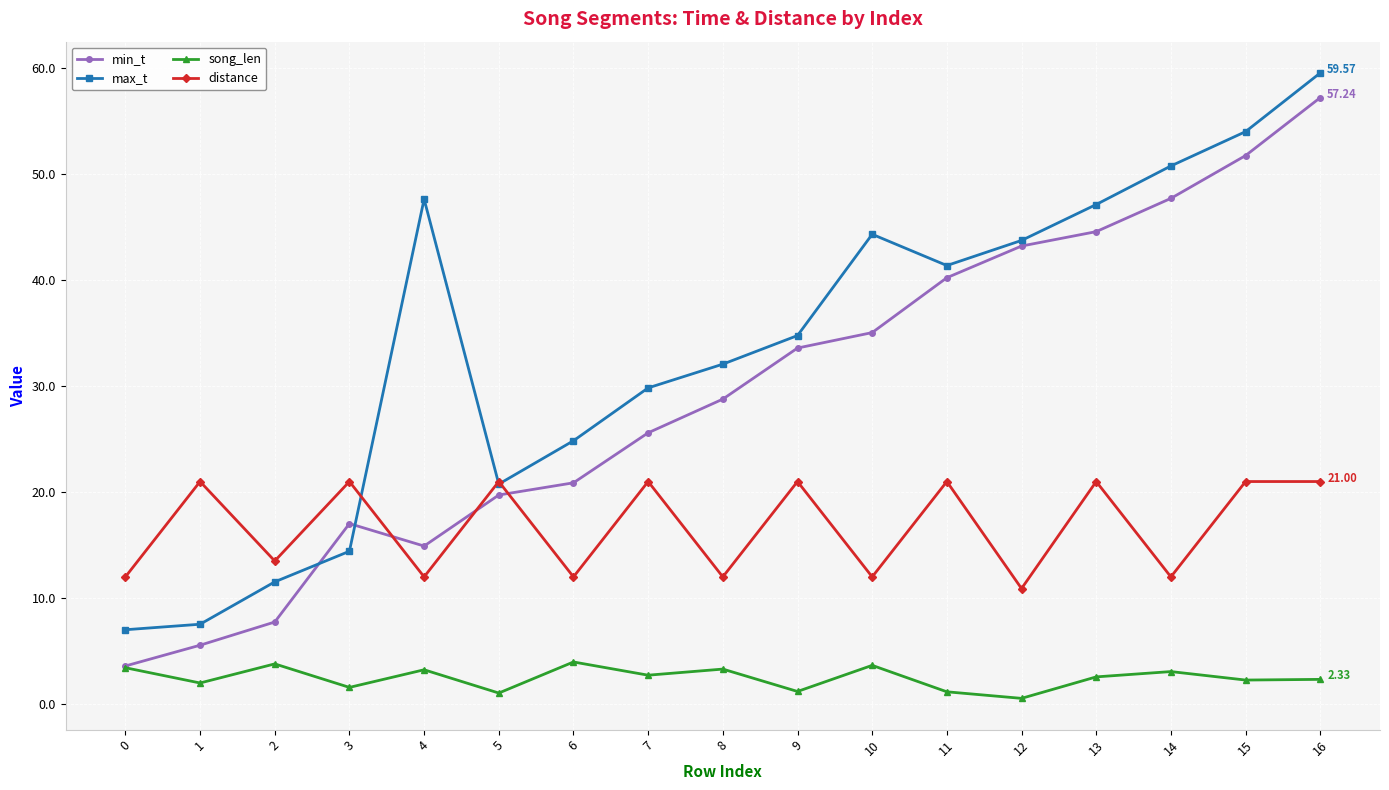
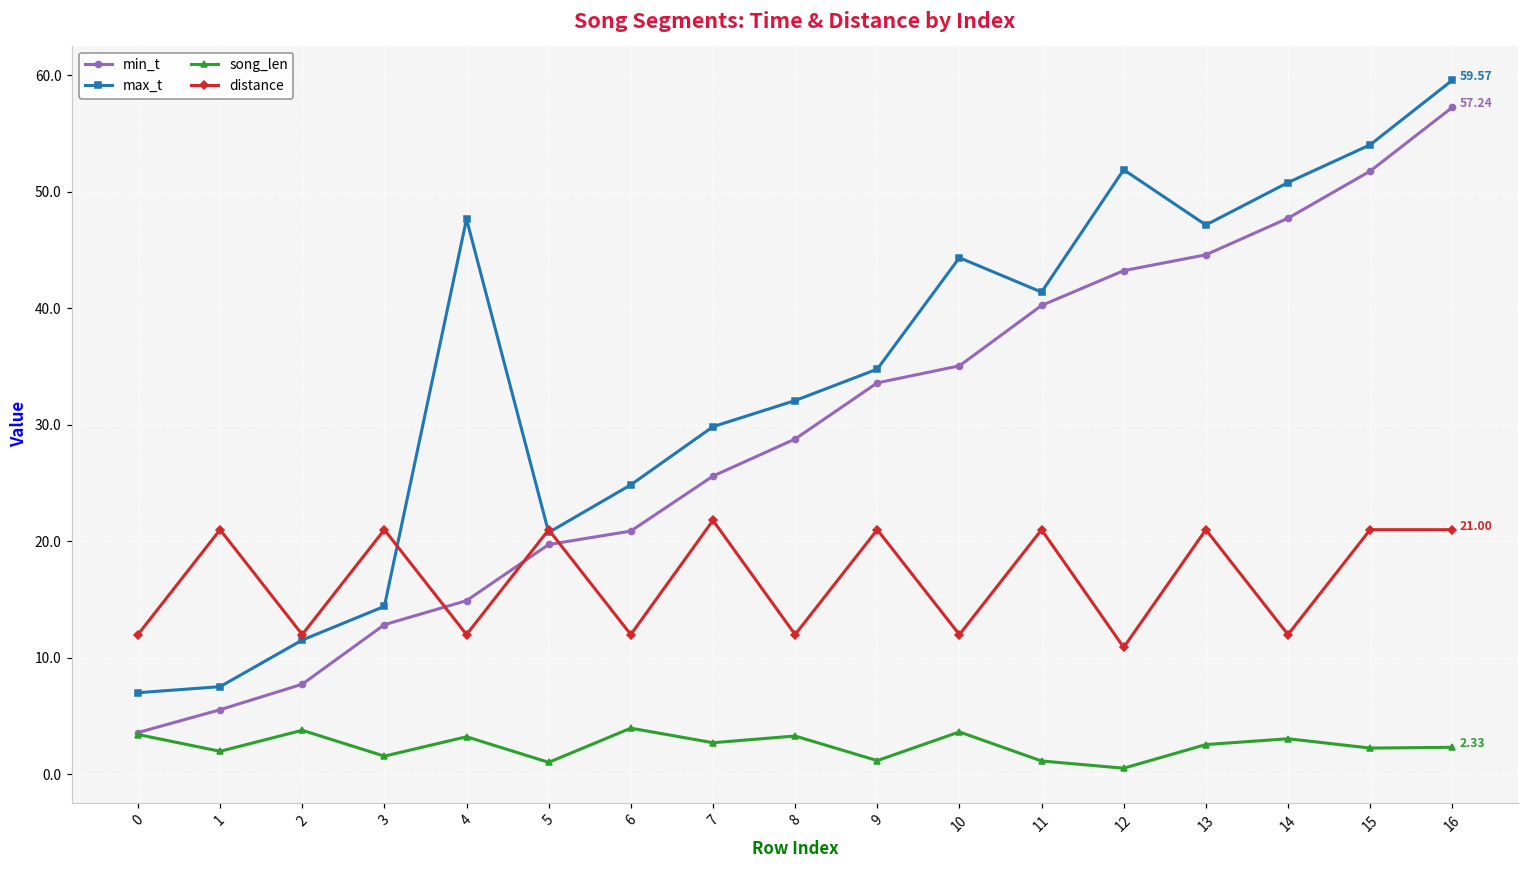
  {
    "min_t": {
      "1": 5.6,
      "2": 7.7,
-     "3": 17.0,
+     "3": 12.9,
      "4": 14.9,
      "5": 19.7,
      "6": 20.9,
      "7": 25.6,
      "8": 28.8,
      "9": 33.6,
      "10": 35.1,
      "11": 40.2,
      "12": 43.2,
      "13": 44.6,
      "14": 47.7,
      "15": 51.8
    },
    "max_t": {
      "0": 7.0,
      "1": 7.5,
      "2": 11.5,
      "3": 14.4,
      "4": 47.7,
      "5": 20.8,
      "6": 24.9,
      "7": 29.8,
      "8": 32.1,
      "9": 34.8,
      "10": 44.3,
      "11": 41.4,
-     "12": 43.8,
+     "12": 51.9,
      "13": 47.2,
      "14": 50.8,
      "15": 54.0
    },
    "song_len": {
      "16": 2.33
    },
    "distance": {
      "0": 12.0,
      "1": 21.0,
-     "2": 13.5,
+     "2": 12.0,
      "3": 21.0,
      "4": 12.0,
      "5": 21.0,
      "6": 12.0,
-     "7": 21.0,
+     "7": 21.8,
      "8": 12.0,
      "9": 21.0,
      "10": 12.0,
      "11": 21.0,
      "12": 10.9,
      "13": 21.0,
      "14": 12.0,
      "15": 21.0
    }
  }
